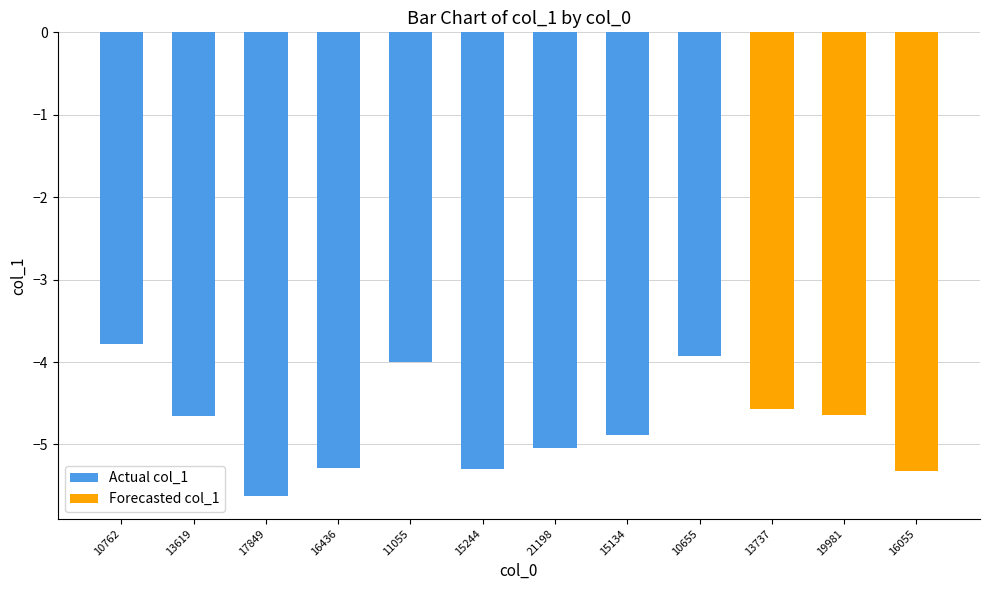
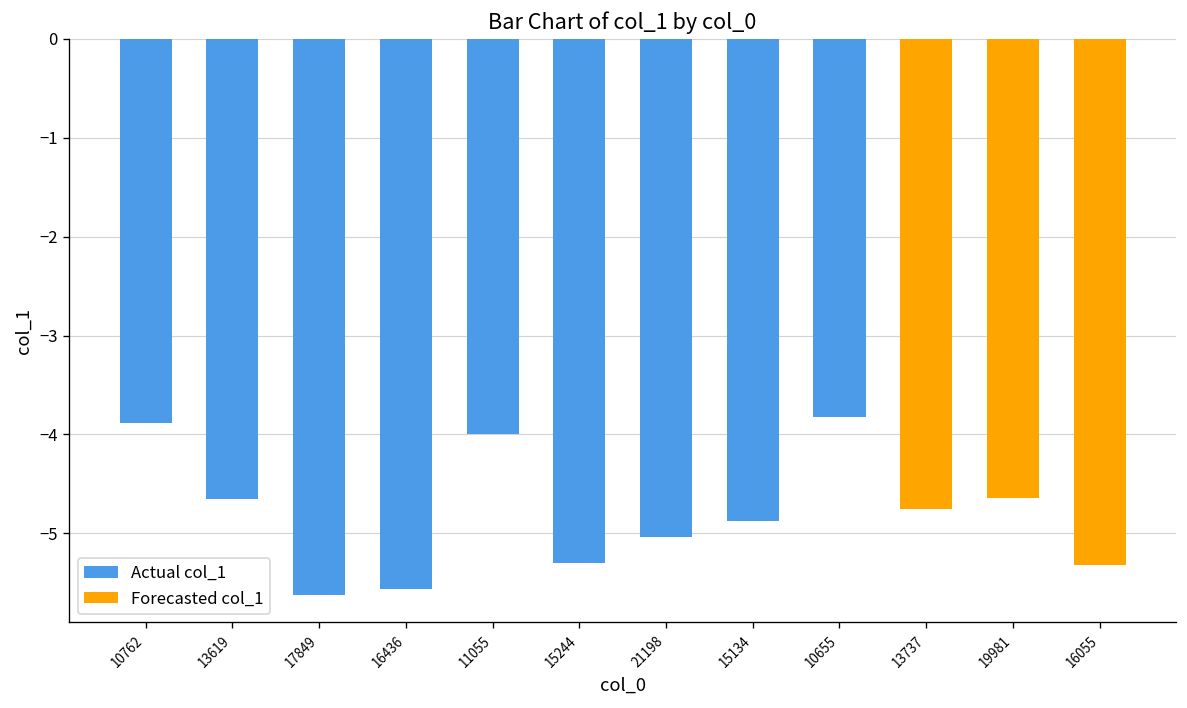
  {
    "Actual col_1": {
-     "10762": -3.8,
+     "10762": -3.9,
      "13619": -4.7,
      "17849": -5.6,
-     "16436": -5.3,
+     "16436": -5.6,
      "11055": -4.0,
      "15244": -5.3,
      "21198": -5.0,
      "15134": -4.9,
-     "10655": -3.9
+     "10655": -3.8
    },
    "Forecasted col_1": {
-     "13737": -4.6,
+     "13737": -4.8,
      "19981": -4.6,
      "16055": -5.3
    }
  }
